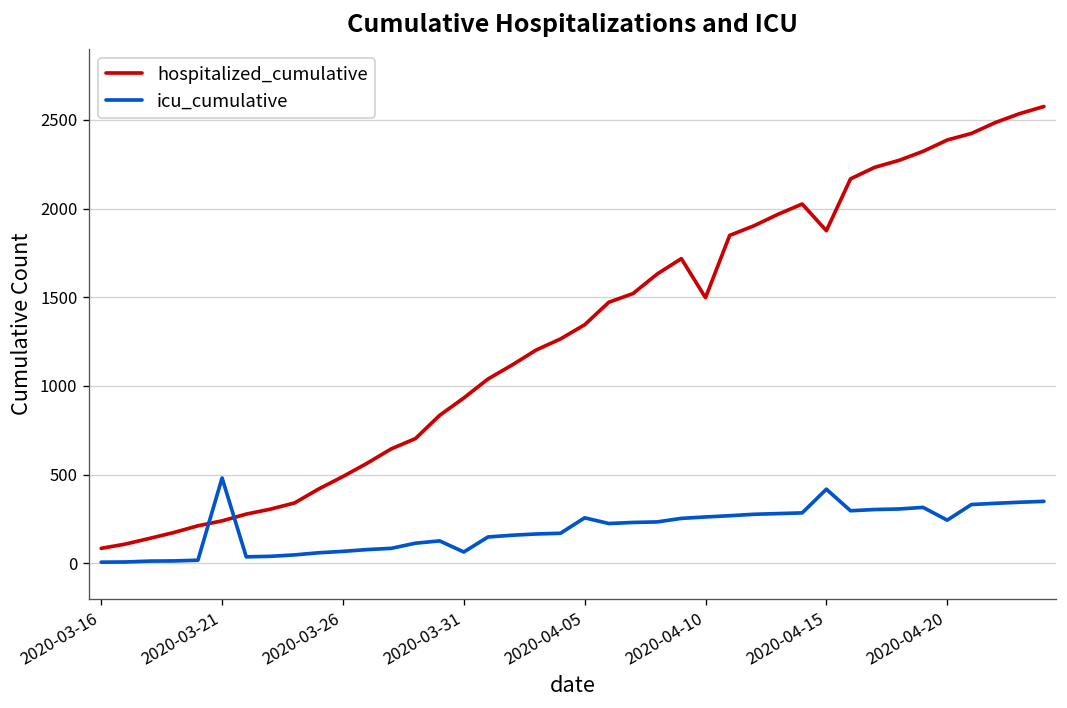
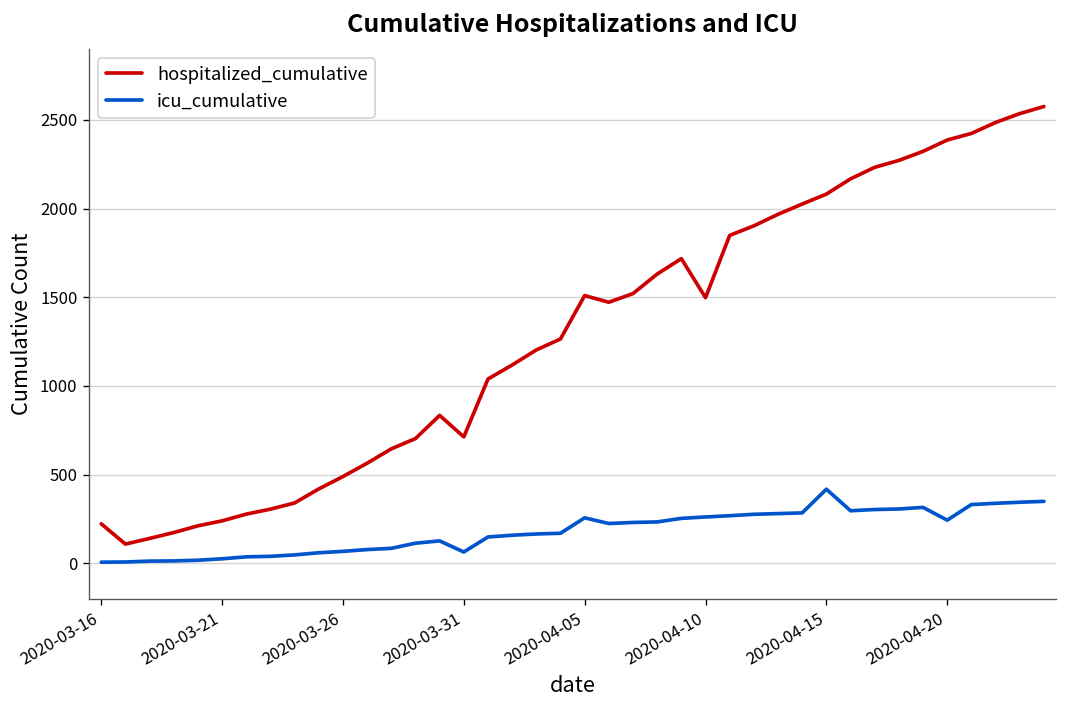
  {
    "hospitalized_cumulative": {
-     "2020-03-16": 80,
+     "2020-03-16": 220,
      "2020-03-21": 240,
      "2020-03-26": 490,
-     "2020-03-31": 930,
-     "2020-04-05": 1350,
+     "2020-03-31": 710,
+     "2020-04-05": 1510,
      "2020-04-10": 1500,
-     "2020-04-15": 1880,
+     "2020-04-15": 2080,
      "2020-04-20": 2390
    },
    "icu_cumulative": {
      "2020-03-16": 10,
-     "2020-03-21": 480,
+     "2020-03-21": 30,
      "2020-03-26": 70,
      "2020-03-31": 60,
      "2020-04-05": 260,
      "2020-04-10": 260,
      "2020-04-15": 420,
      "2020-04-20": 240
    }
  }
